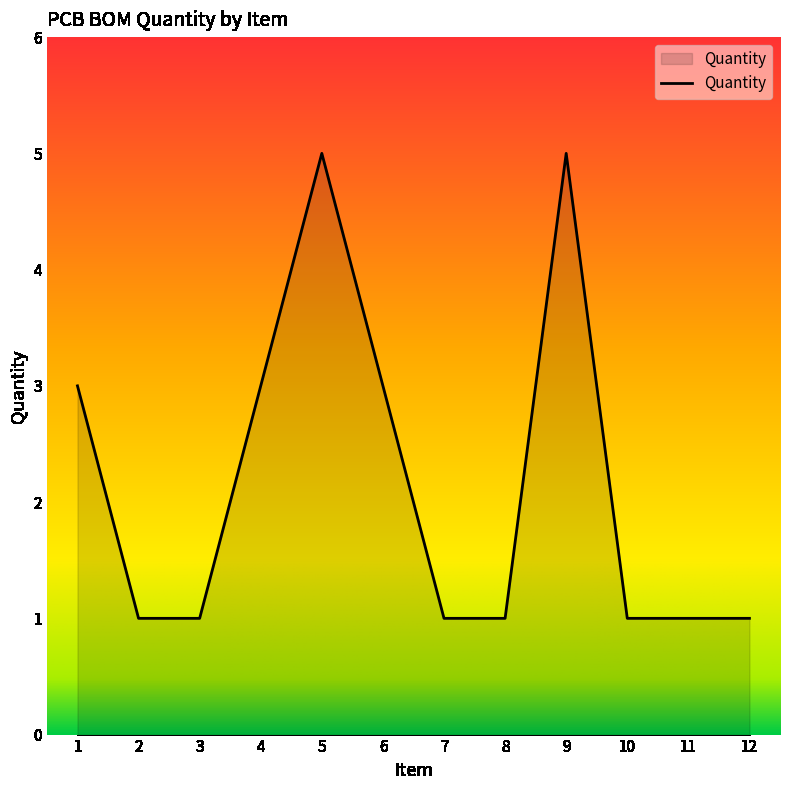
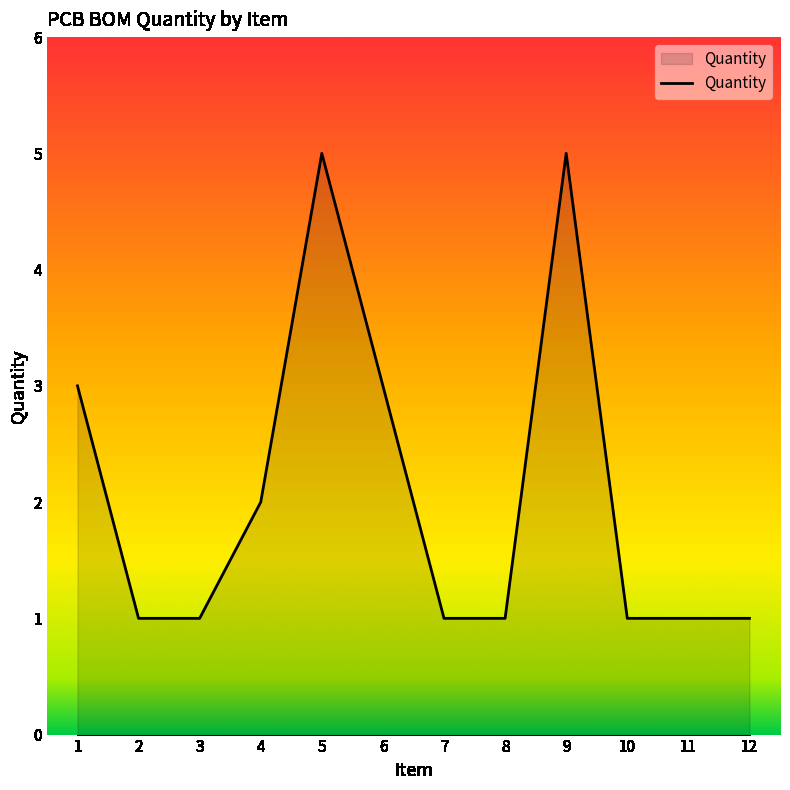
  {
    "1": 3,
    "2": 1,
    "3": 1,
-   "4": 3,
+   "4": 2,
    "5": 5,
    "6": 3,
    "7": 1,
    "8": 1,
    "9": 5,
    "10": 1,
    "11": 1,
    "12": 1
  }
